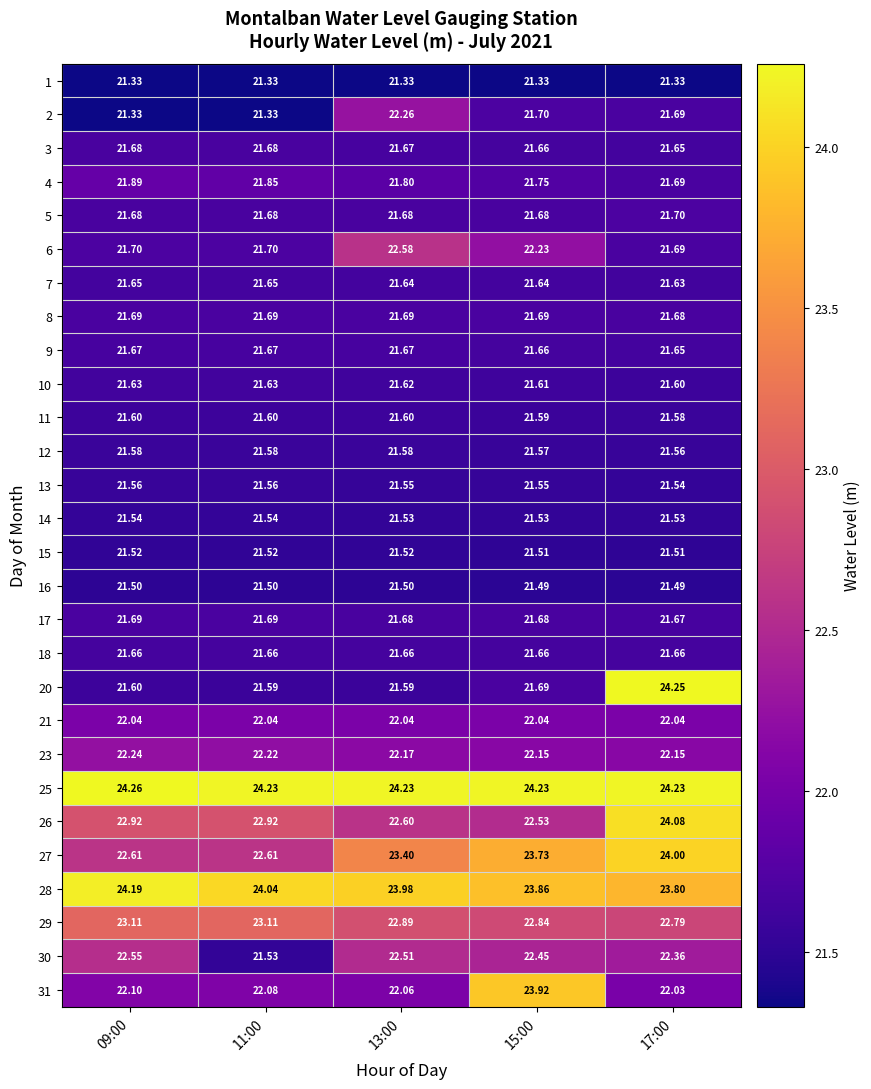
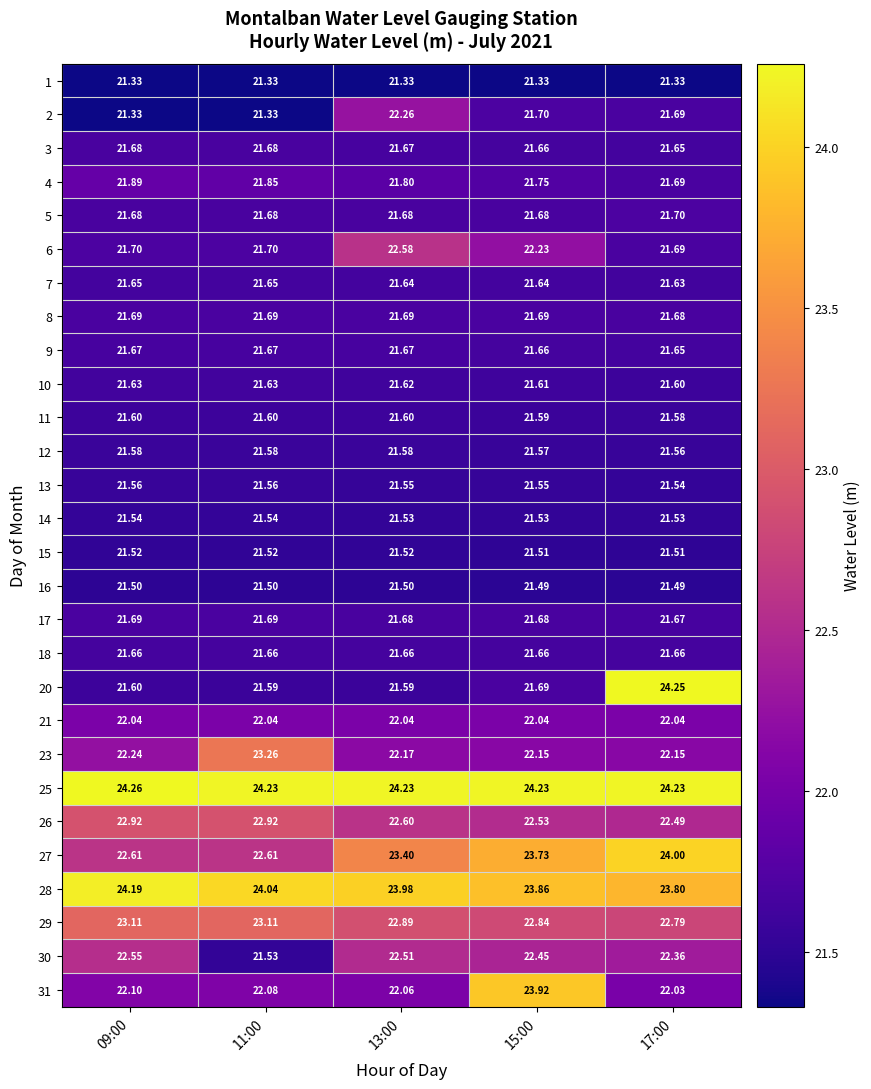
  {
    "1": {
      "09:00": 21.33,
      "11:00": 21.33,
      "13:00": 21.33,
      "15:00": 21.33,
      "17:00": 21.33
    },
    "2": {
      "09:00": 21.33,
      "11:00": 21.33,
      "13:00": 22.26,
      "15:00": 21.70,
      "17:00": 21.69
    },
    "3": {
      "09:00": 21.68,
      "11:00": 21.68,
      "13:00": 21.67,
      "15:00": 21.66,
      "17:00": 21.65
    },
    "4": {
      "09:00": 21.89,
      "11:00": 21.85,
      "13:00": 21.80,
      "15:00": 21.75,
      "17:00": 21.69
    },
    "5": {
      "09:00": 21.68,
      "11:00": 21.68,
      "13:00": 21.68,
      "15:00": 21.68,
      "17:00": 21.70
    },
    "6": {
      "09:00": 21.70,
      "11:00": 21.70,
      "13:00": 22.58,
      "15:00": 22.23,
      "17:00": 21.69
    },
    "7": {
      "09:00": 21.65,
      "11:00": 21.65,
      "13:00": 21.64,
      "15:00": 21.64,
      "17:00": 21.63
    },
    "8": {
      "09:00": 21.69,
      "11:00": 21.69,
      "13:00": 21.69,
      "15:00": 21.69,
      "17:00": 21.68
    },
    "9": {
      "09:00": 21.67,
      "11:00": 21.67,
      "13:00": 21.67,
      "15:00": 21.66,
      "17:00": 21.65
    },
    "10": {
      "09:00": 21.63,
      "11:00": 21.63,
      "13:00": 21.62,
      "15:00": 21.61,
      "17:00": 21.60
    },
    "11": {
      "09:00": 21.60,
      "11:00": 21.60,
      "13:00": 21.60,
      "15:00": 21.59,
      "17:00": 21.58
    },
    "12": {
      "09:00": 21.58,
      "11:00": 21.58,
      "13:00": 21.58,
      "15:00": 21.57,
      "17:00": 21.56
    },
    "13": {
      "09:00": 21.56,
      "11:00": 21.56,
      "13:00": 21.55,
      "15:00": 21.55,
      "17:00": 21.54
    },
    "14": {
      "09:00": 21.54,
      "11:00": 21.54,
      "13:00": 21.53,
      "15:00": 21.53,
      "17:00": 21.53
    },
    "15": {
      "09:00": 21.52,
      "11:00": 21.52,
      "13:00": 21.52,
      "15:00": 21.51,
      "17:00": 21.51
    },
    "16": {
      "09:00": 21.50,
      "11:00": 21.50,
      "13:00": 21.50,
      "15:00": 21.49,
      "17:00": 21.49
    },
    "17": {
      "09:00": 21.69,
      "11:00": 21.69,
      "13:00": 21.68,
      "15:00": 21.68,
      "17:00": 21.67
    },
    "18": {
      "09:00": 21.66,
      "11:00": 21.66,
      "13:00": 21.66,
      "15:00": 21.66,
      "17:00": 21.66
    },
    "20": {
      "09:00": 21.60,
      "11:00": 21.59,
      "13:00": 21.59,
      "15:00": 21.69,
      "17:00": 24.25
    },
    "21": {
      "09:00": 22.04,
      "11:00": 22.04,
      "13:00": 22.04,
      "15:00": 22.04,
      "17:00": 22.04
    },
    "23": {
      "09:00": 22.24,
-     "11:00": 22.22,
+     "11:00": 23.26,
      "13:00": 22.17,
      "15:00": 22.15,
      "17:00": 22.15
    },
    "25": {
      "09:00": 24.26,
      "11:00": 24.23,
      "13:00": 24.23,
      "15:00": 24.23,
      "17:00": 24.23
    },
    "26": {
      "09:00": 22.92,
      "11:00": 22.92,
      "13:00": 22.60,
      "15:00": 22.53,
-     "17:00": 24.08
+     "17:00": 22.49
    },
    "27": {
      "09:00": 22.61,
      "11:00": 22.61,
      "13:00": 23.40,
      "15:00": 23.73,
      "17:00": 24.00
    },
    "28": {
      "09:00": 24.19,
      "11:00": 24.04,
      "13:00": 23.98,
      "15:00": 23.86,
      "17:00": 23.80
    },
    "29": {
      "09:00": 23.11,
      "11:00": 23.11,
      "13:00": 22.89,
      "15:00": 22.84,
      "17:00": 22.79
    },
    "30": {
      "09:00": 22.55,
      "11:00": 21.53,
      "13:00": 22.51,
      "15:00": 22.45,
      "17:00": 22.36
    },
    "31": {
      "09:00": 22.10,
      "11:00": 22.08,
      "13:00": 22.06,
      "15:00": 23.92,
      "17:00": 22.03
    }
  }
